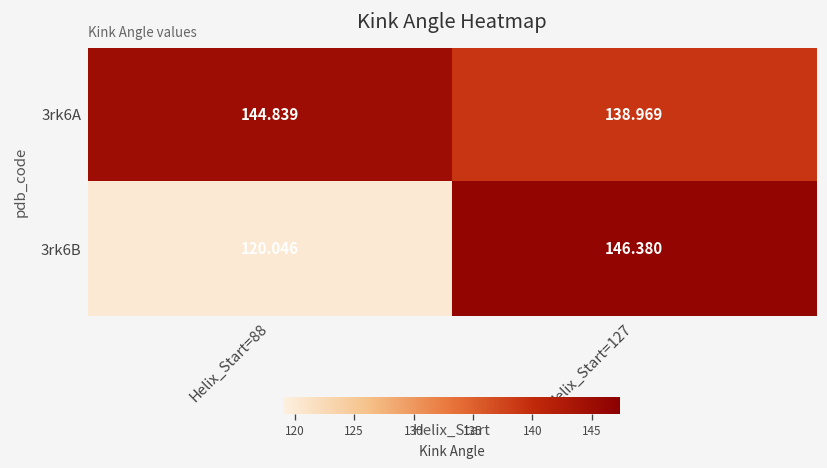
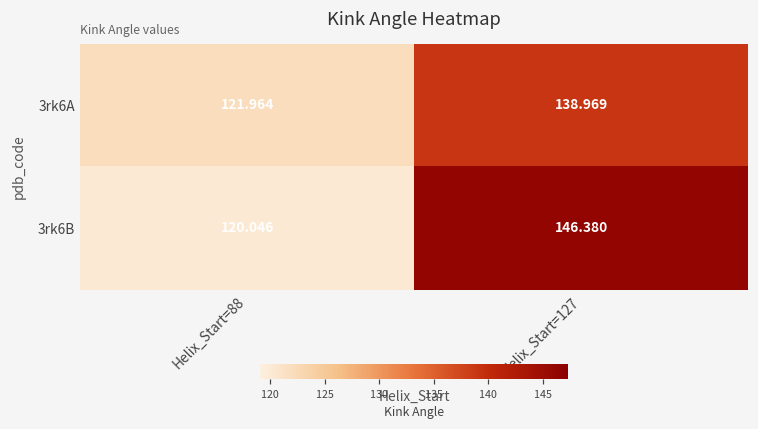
  {
    "3rk6A": {
-     "Helix_Start=88": 144.839,
+     "Helix_Start=88": 121.964,
      "Helix_Start=127": 138.969
    },
    "3rk6B": {
      "Helix_Start=127": 146.380
    }
  }
